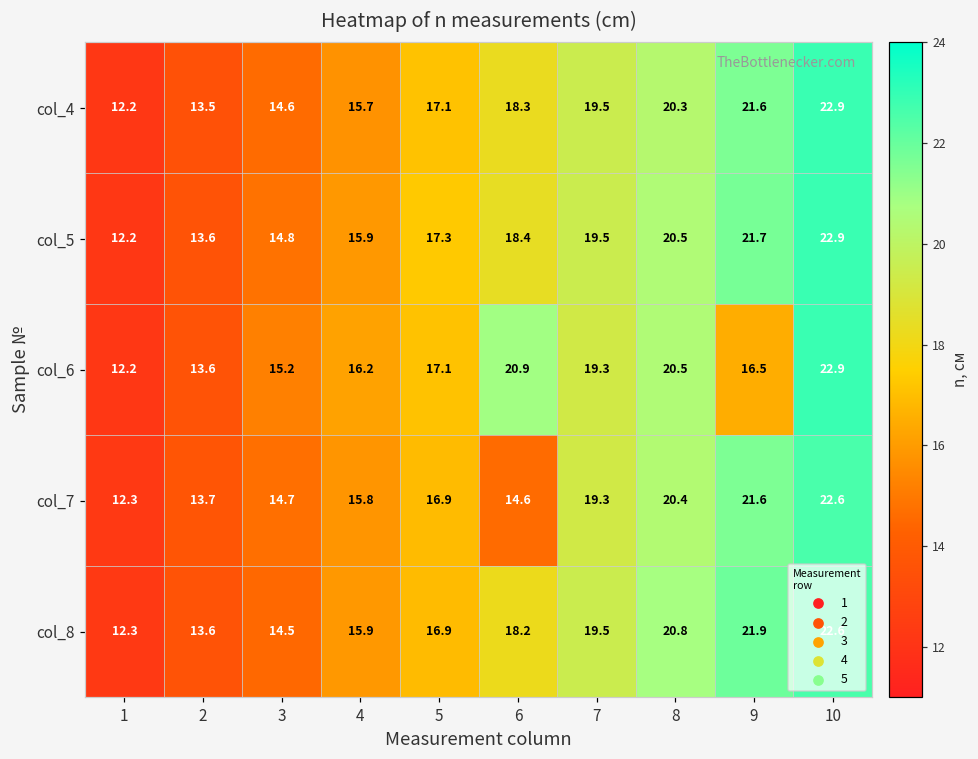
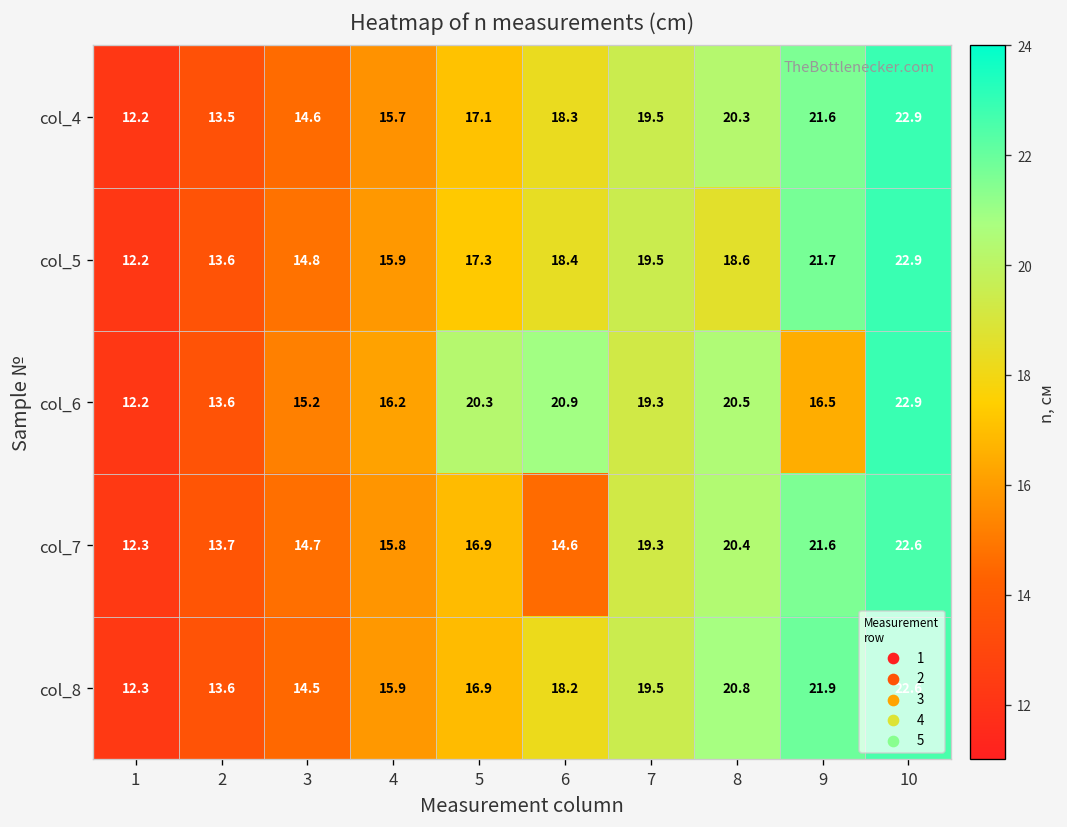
  {
    "col_4": {
      "1": 12.2,
      "2": 13.5,
      "3": 14.6,
      "4": 15.7,
      "5": 17.1,
      "6": 18.3,
      "7": 19.5,
      "8": 20.3,
      "10": 22.9
    },
    "col_5": {
      "1": 12.2,
      "2": 13.6,
      "3": 14.8,
      "4": 15.9,
      "5": 17.3,
      "6": 18.4,
      "7": 19.5,
-     "8": 20.5,
+     "8": 18.6,
      "9": 21.7,
      "10": 22.9
    },
    "col_6": {
      "1": 12.2,
      "2": 13.6,
      "3": 15.2,
      "4": 16.2,
-     "5": 17.1,
+     "5": 20.3,
      "6": 20.9,
      "7": 19.3,
      "8": 20.5,
      "9": 16.5,
      "10": 22.9
    },
    "col_7": {
      "1": 12.3,
      "2": 13.7,
      "3": 14.7,
      "4": 15.8,
      "5": 16.9,
      "6": 14.6,
      "7": 19.3,
      "8": 20.4,
      "9": 21.6,
      "10": 22.6
    },
    "col_8": {
      "1": 12.3,
      "2": 13.6,
      "3": 14.5,
      "4": 15.9,
      "5": 16.9,
      "6": 18.2,
      "7": 19.5,
      "8": 20.8,
      "9": 21.9
    }
  }
